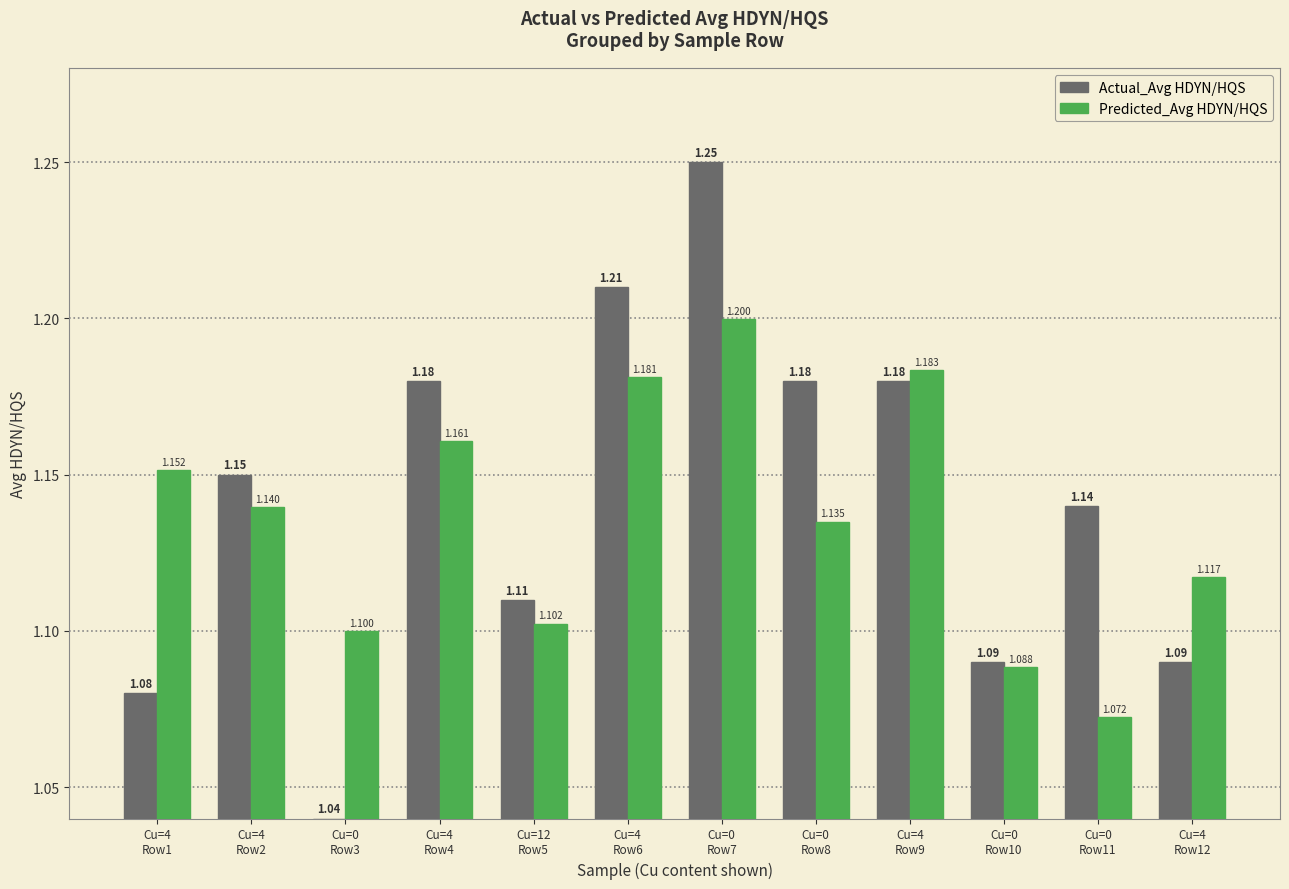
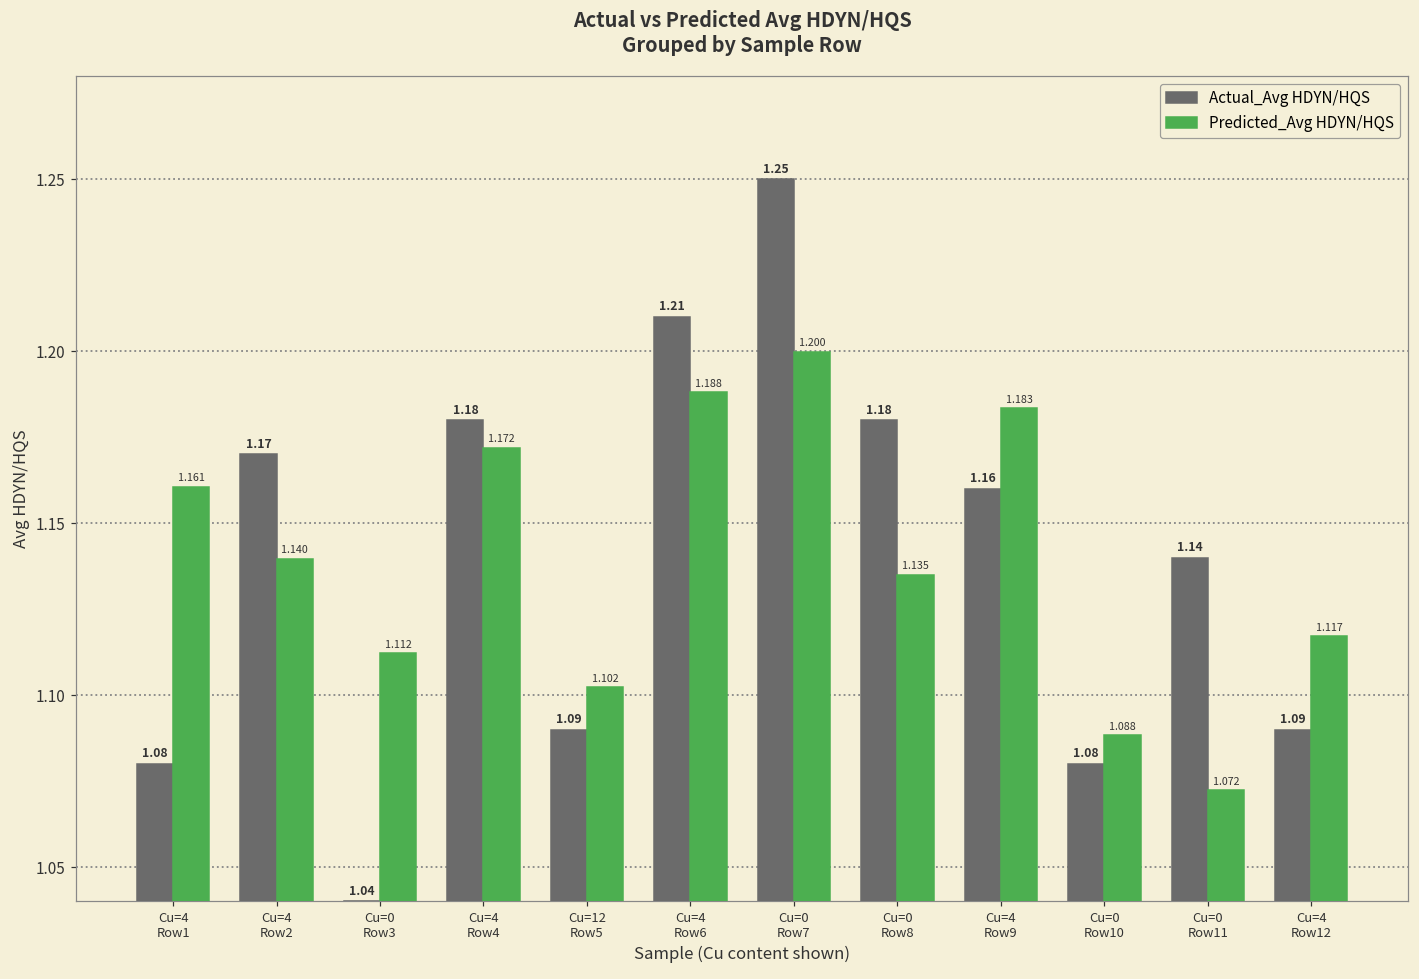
  {
    "Actual_Avg HDYN/HQS": {
      "Cu=4 Row1": 1.08,
-     "Cu=4 Row2": 1.15,
+     "Cu=4 Row2": 1.17,
      "Cu=0 Row3": 1.04,
      "Cu=4 Row4": 1.18,
-     "Cu=12 Row5": 1.11,
+     "Cu=12 Row5": 1.09,
      "Cu=4 Row6": 1.21,
      "Cu=0 Row7": 1.25,
      "Cu=0 Row8": 1.18,
-     "Cu=4 Row9": 1.18,
-     "Cu=0 Row10": 1.09,
+     "Cu=4 Row9": 1.16,
+     "Cu=0 Row10": 1.08,
      "Cu=0 Row11": 1.14,
      "Cu=4 Row12": 1.09
    },
    "Predicted_Avg HDYN/HQS": {
-     "Cu=4 Row1": 1.152,
+     "Cu=4 Row1": 1.161,
      "Cu=4 Row2": 1.140,
-     "Cu=0 Row3": 1.100,
-     "Cu=4 Row4": 1.161,
+     "Cu=0 Row3": 1.112,
+     "Cu=4 Row4": 1.172,
      "Cu=12 Row5": 1.102,
-     "Cu=4 Row6": 1.181,
+     "Cu=4 Row6": 1.188,
      "Cu=0 Row7": 1.200,
      "Cu=0 Row8": 1.135,
      "Cu=4 Row9": 1.183,
      "Cu=0 Row10": 1.088,
      "Cu=0 Row11": 1.072,
      "Cu=4 Row12": 1.117
    }
  }
